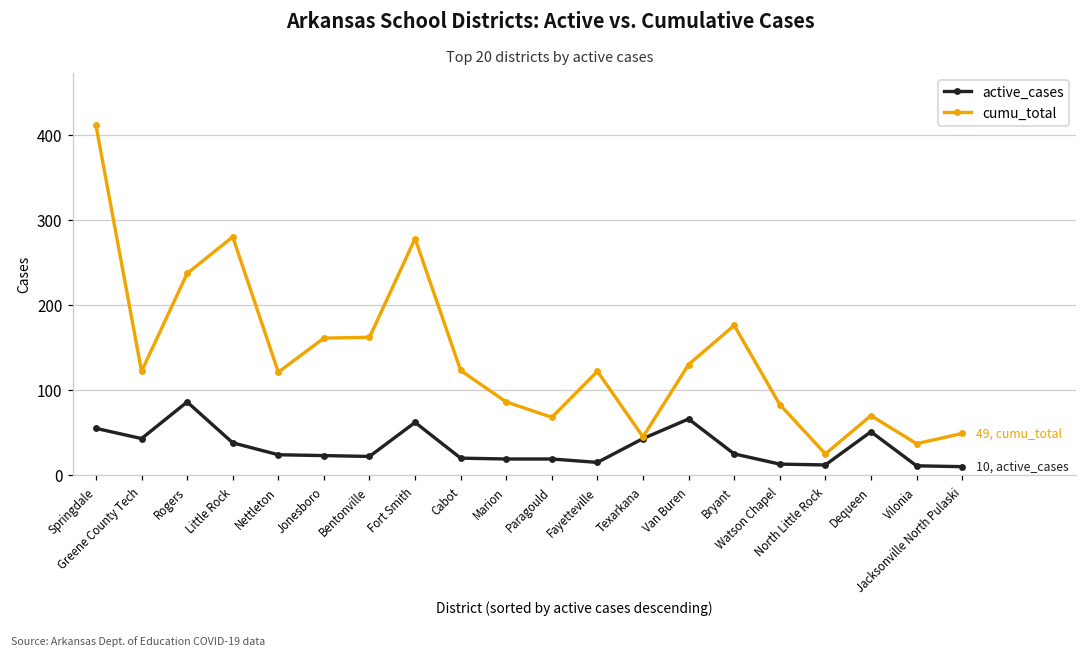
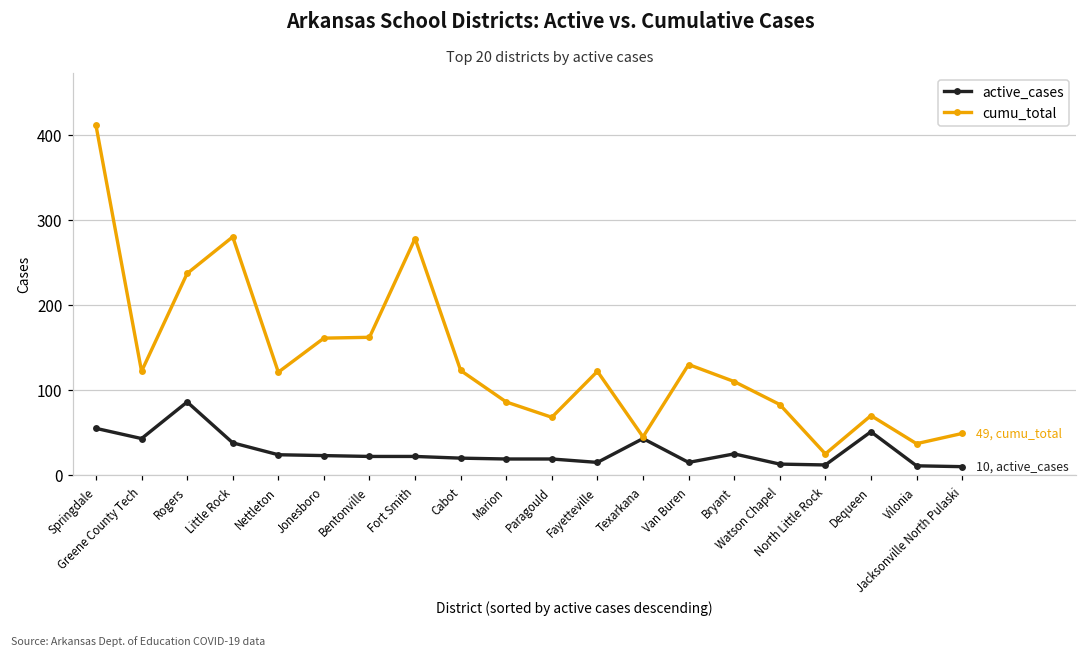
  {
    "active_cases": {
      "Springdale": 60,
      "Greene County Tech": 40,
      "Rogers": 90,
      "Little Rock": 40,
      "Nettleton": 20,
      "Jonesboro": 20,
      "Bentonville": 20,
-     "Fort Smith": 60,
+     "Fort Smith": 20,
      "Cabot": 20,
      "Marion": 20,
      "Paragould": 20,
      "Fayetteville": 20,
-     "Van Buren": 70,
+     "Van Buren": 20,
      "Bryant": 30,
      "Watson Chapel": 10,
      "North Little Rock": 10,
      "Dequeen": 50,
      "Vilonia": 10
    },
    "cumu_total": {
      "Springdale": 410,
      "Greene County Tech": 120,
      "Rogers": 240,
      "Little Rock": 280,
      "Nettleton": 120,
      "Jonesboro": 160,
      "Bentonville": 160,
      "Fort Smith": 280,
      "Cabot": 120,
      "Marion": 90,
      "Paragould": 70,
      "Fayetteville": 120,
      "Van Buren": 130,
-     "Bryant": 180,
+     "Bryant": 110,
      "Watson Chapel": 80,
      "North Little Rock": 30,
      "Dequeen": 70,
      "Vilonia": 40
    }
  }
